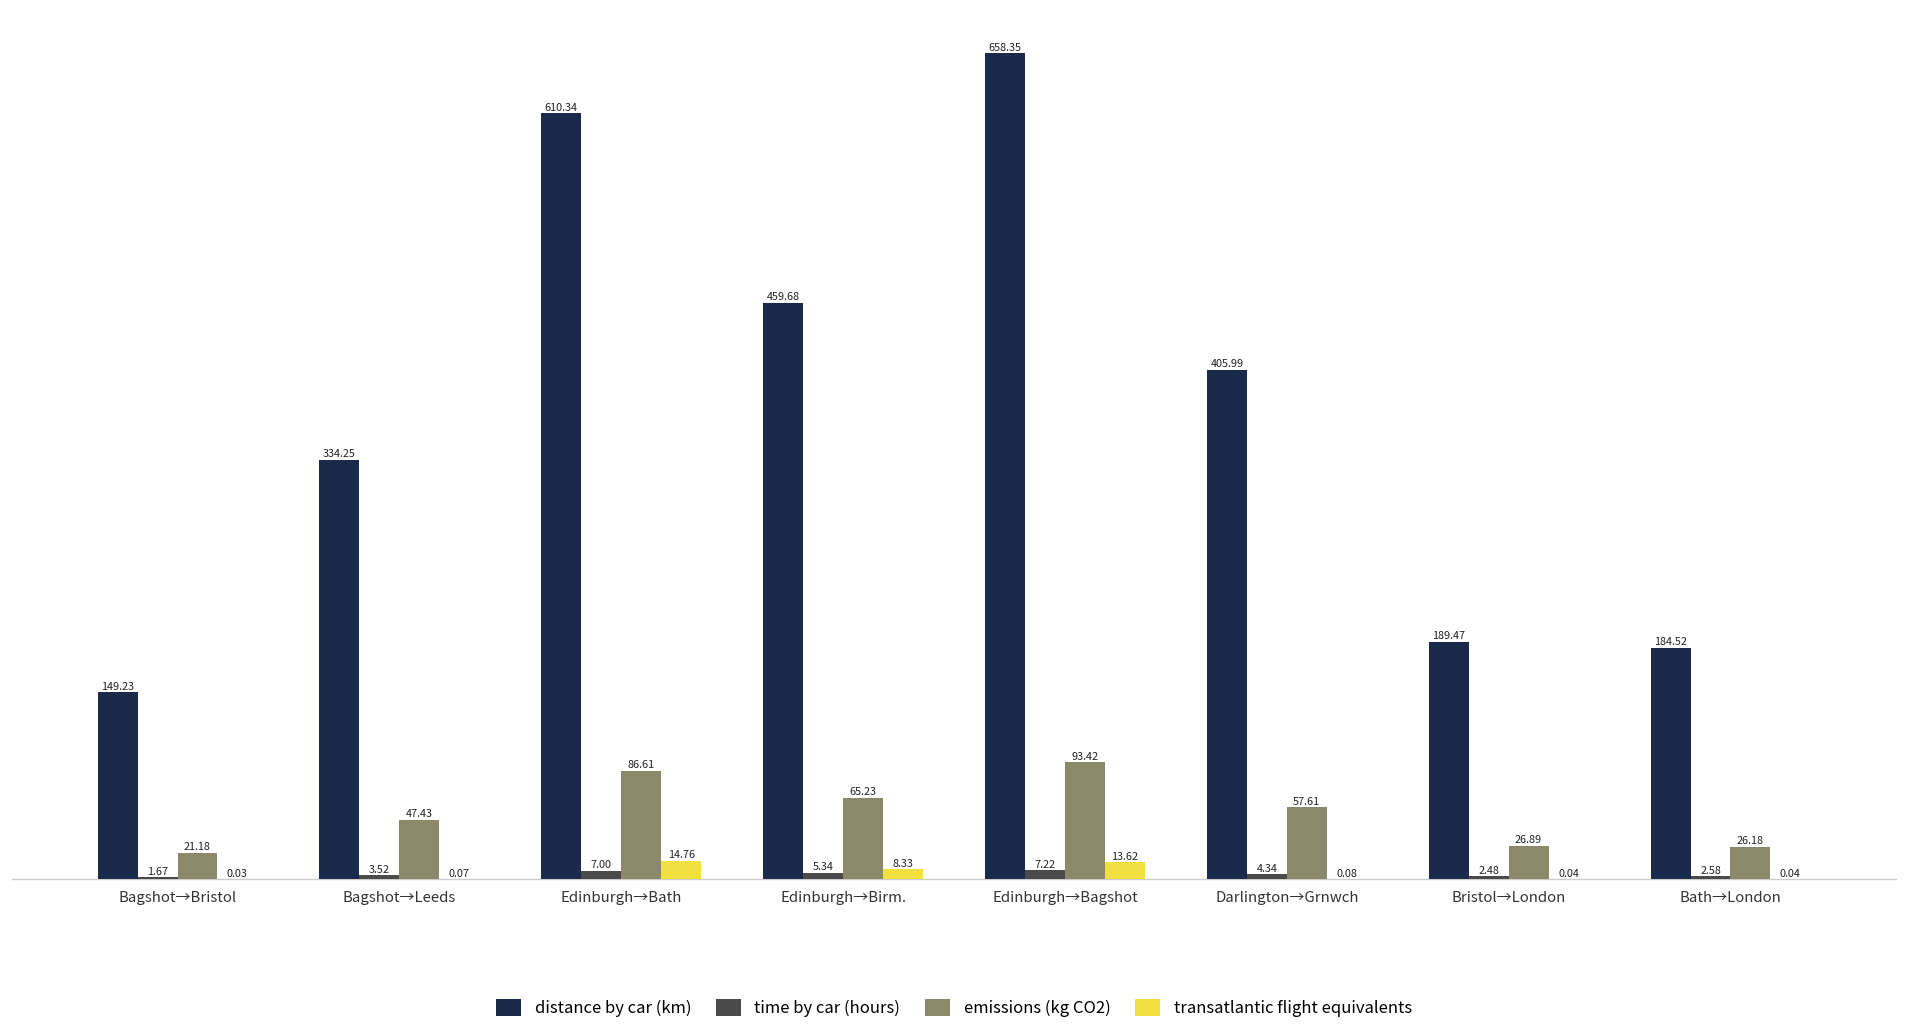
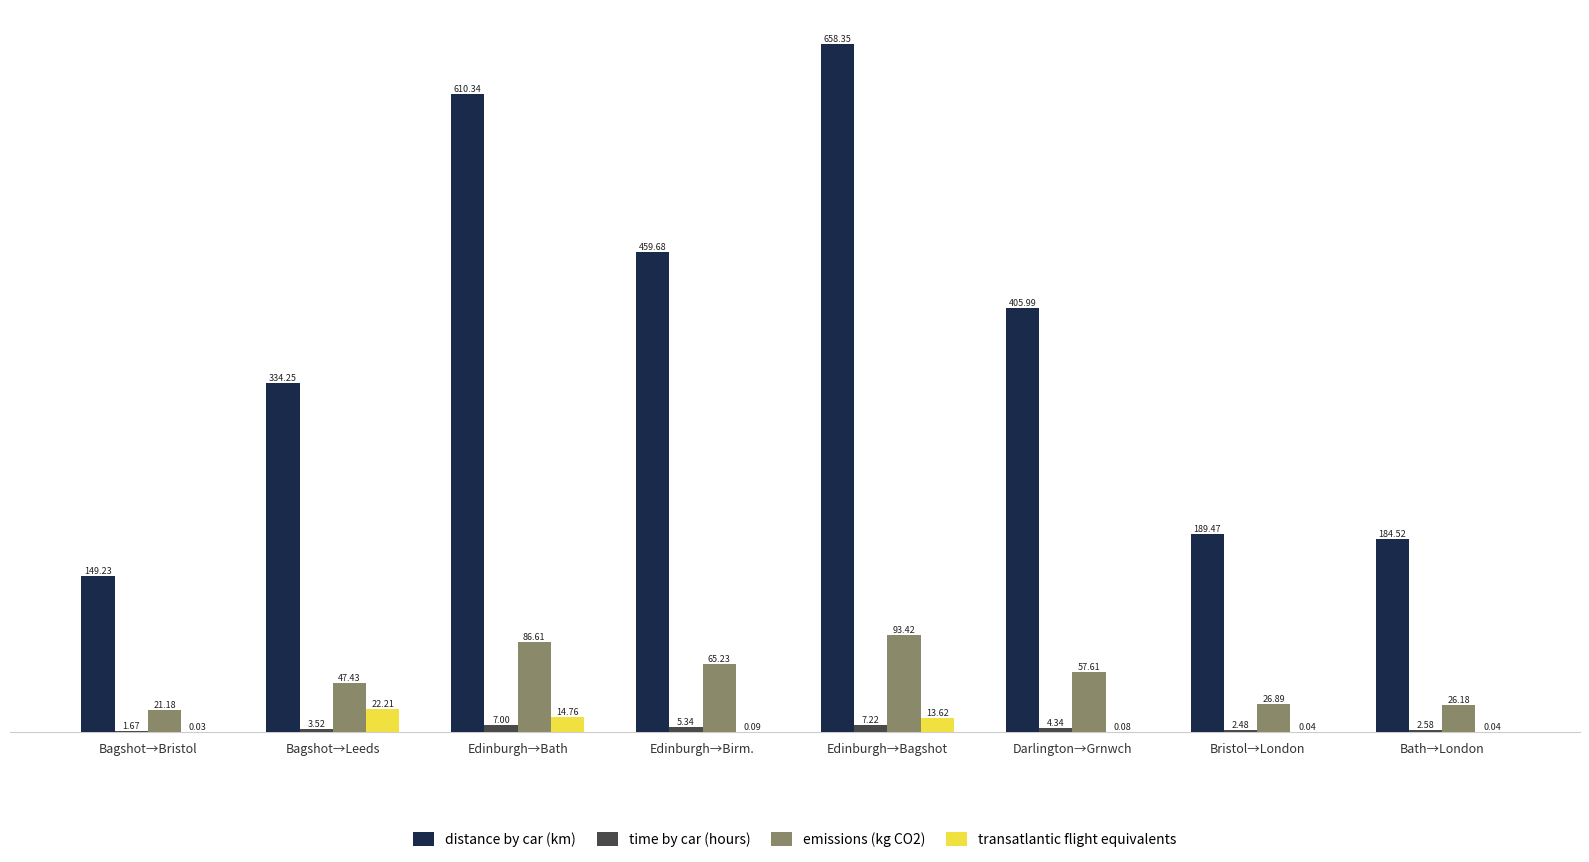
  {
    "emissions (kg CO2)": {
      "Bagshot→Bristol": 21.18,
      "Bagshot→Leeds": 47.43,
      "Edinburgh→Bath": 86.61,
      "Edinburgh→Birm.": 65.23,
      "Edinburgh→Bagshot": 93.42,
      "Darlington→Grnwch": 57.61,
      "Bristol→London": 26.89,
      "Bath→London": 26.18
    },
    "transatlantic flight equivalents": {
      "Bagshot→Bristol": 0.03,
-     "Bagshot→Leeds": 0.07,
+     "Bagshot→Leeds": 22.21,
      "Edinburgh→Bath": 14.76,
-     "Edinburgh→Birm.": 8.33,
+     "Edinburgh→Birm.": 0.09,
      "Edinburgh→Bagshot": 13.62,
      "Darlington→Grnwch": 0.08,
      "Bristol→London": 0.04,
      "Bath→London": 0.04
    }
  }
